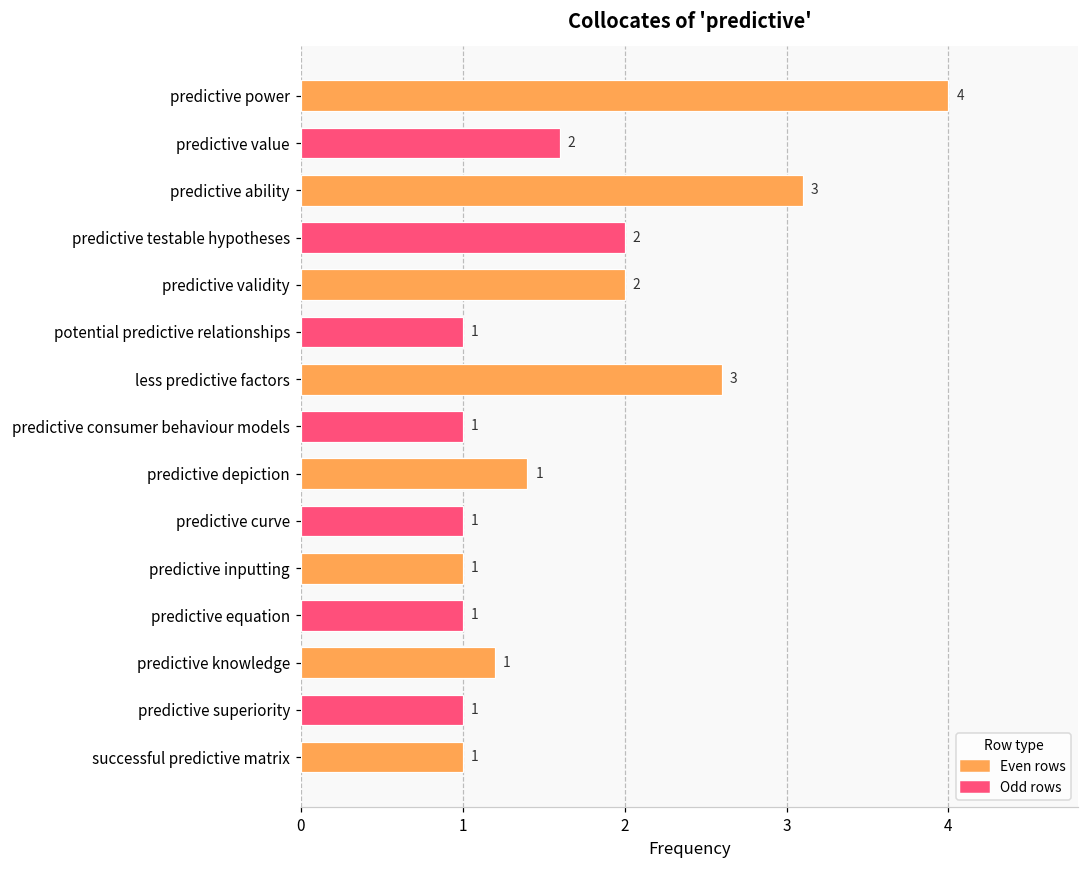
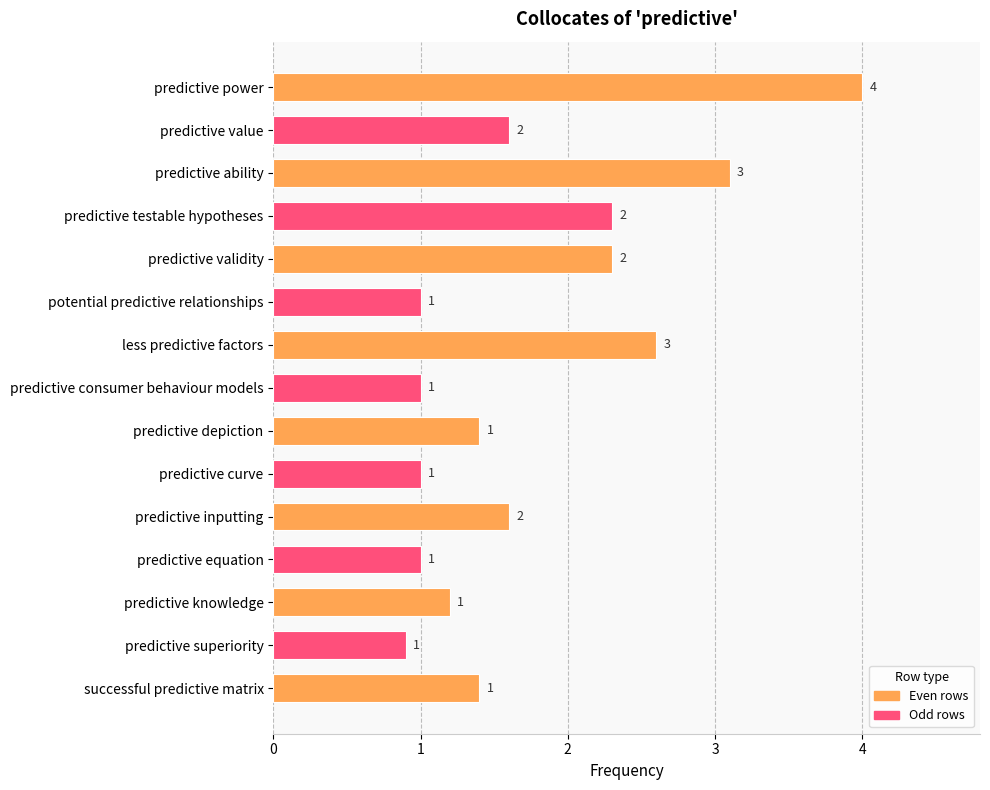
  {
    "predictive power": 4,
    "predictive value": 2,
    "predictive ability": 3,
-   "predictive testable hypotheses": 2.0,
-   "predictive validity": 2.0,
+   "predictive testable hypotheses": 2.3,
+   "predictive validity": 2.3,
    "potential predictive relationships": 1,
    "less predictive factors": 3,
    "predictive consumer behaviour models": 1,
    "predictive depiction": 1,
    "predictive curve": 1,
-   "predictive inputting": 1,
+   "predictive inputting": 2,
    "predictive equation": 1,
    "predictive knowledge": 1,
-   "predictive superiority": 1.0,
-   "successful predictive matrix": 1.0
+   "predictive superiority": 0.9,
+   "successful predictive matrix": 1.4
  }
